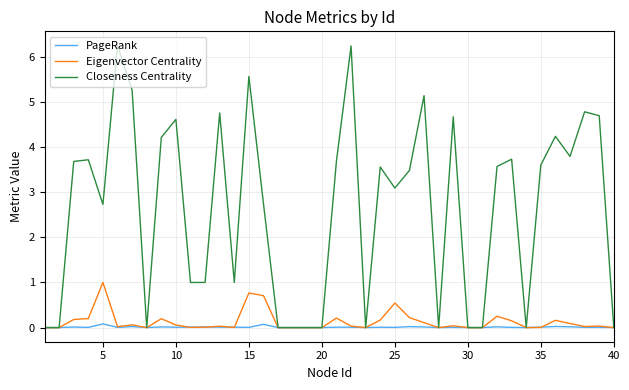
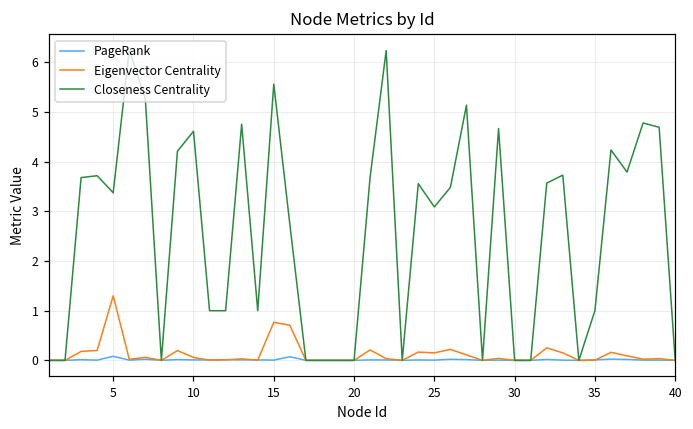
  {
    "PageRank": {
      "5": 0.1,
      "15": 0.0,
      "25": 0.0
    },
    "Eigenvector Centrality": {
-     "5": 1.0,
+     "5": 1.3,
      "15": 0.8,
-     "25": 0.5
+     "25": 0.2
    },
    "Closeness Centrality": {
-     "5": 2.7,
+     "5": 3.4,
      "10": 4.6,
      "15": 5.6,
      "25": 3.1,
-     "35": 3.6
+     "35": 1.0
    }
  }
